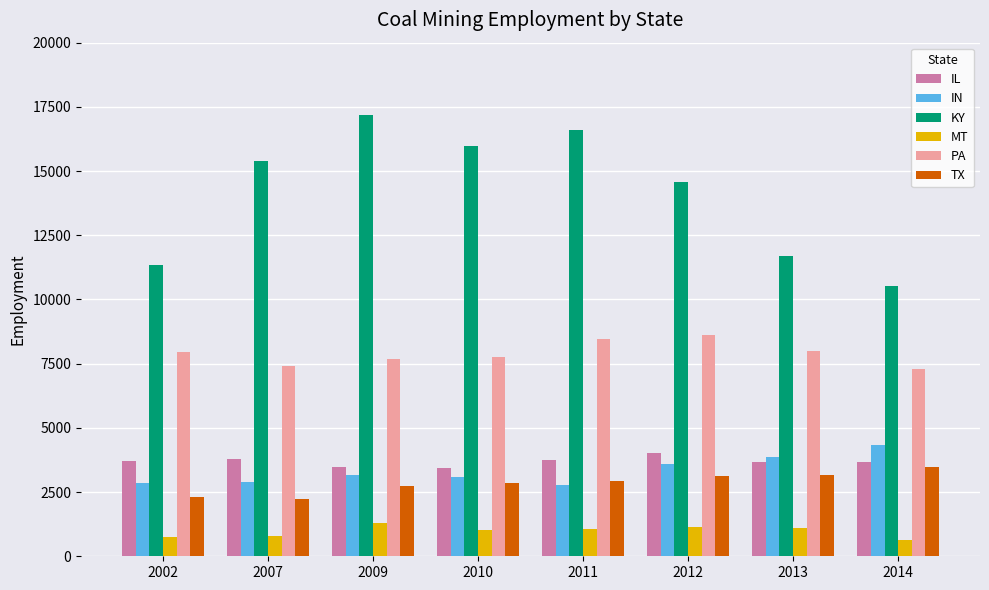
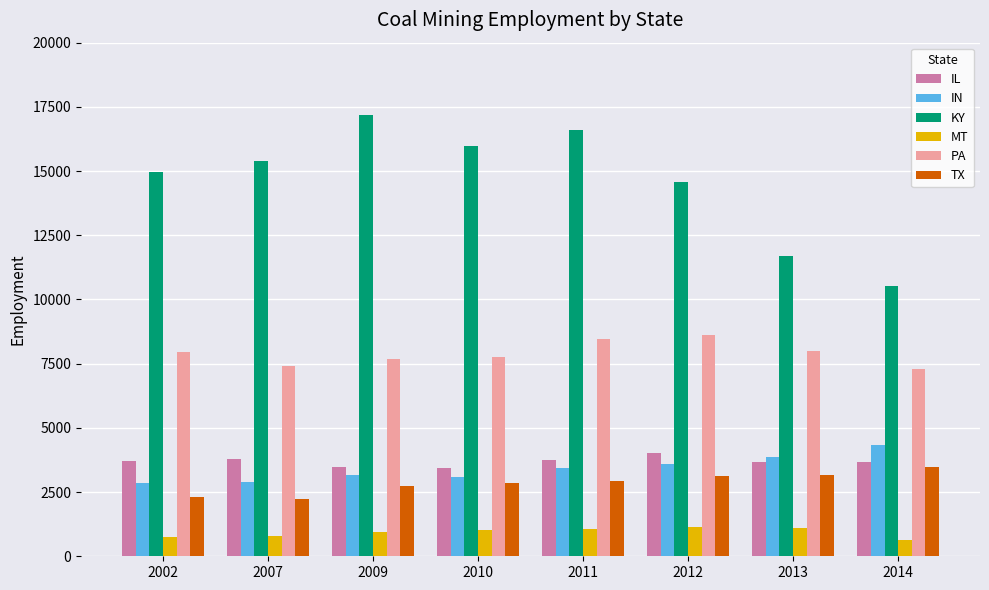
  {
    "IN": {
      "2002": 2800,
      "2007": 2900,
      "2009": 3200,
      "2010": 3100,
-     "2011": 2800,
+     "2011": 3400,
      "2012": 3600,
      "2013": 3900,
      "2014": 4300
    },
    "KY": {
-     "2002": 11300,
+     "2002": 15000,
      "2007": 15400,
      "2009": 17200,
      "2010": 16000,
      "2011": 16600,
      "2012": 14600,
      "2013": 11700,
      "2014": 10500
    },
    "MT": {
      "2002": 700,
      "2007": 800,
-     "2009": 1300,
+     "2009": 900,
      "2010": 1000,
      "2011": 1100,
      "2012": 1200,
      "2013": 1100,
      "2014": 600
    },
    "TX": {
      "2002": 2300,
      "2007": 2200,
      "2009": 2700,
      "2010": 2800,
      "2011": 2900,
      "2012": 3100,
      "2013": 3200,
      "2014": 3500
    }
  }
